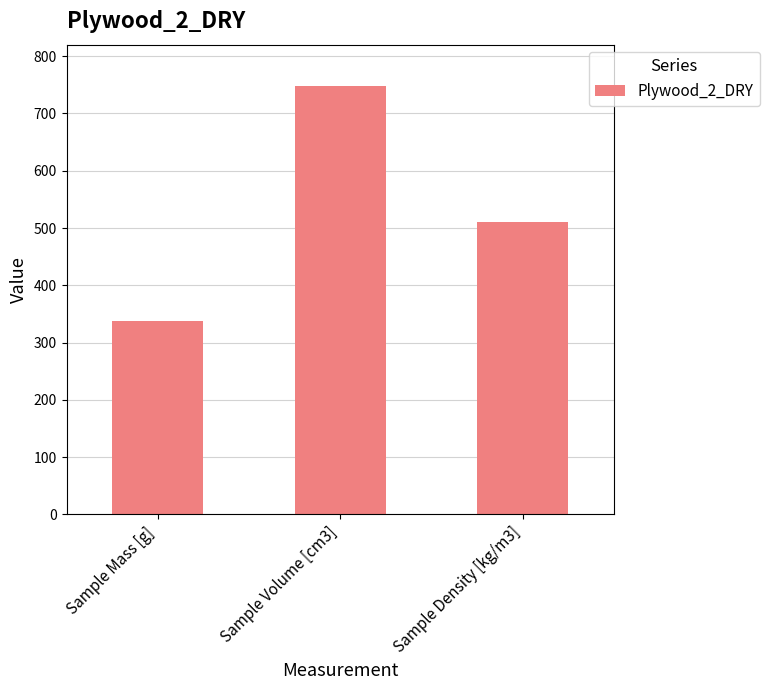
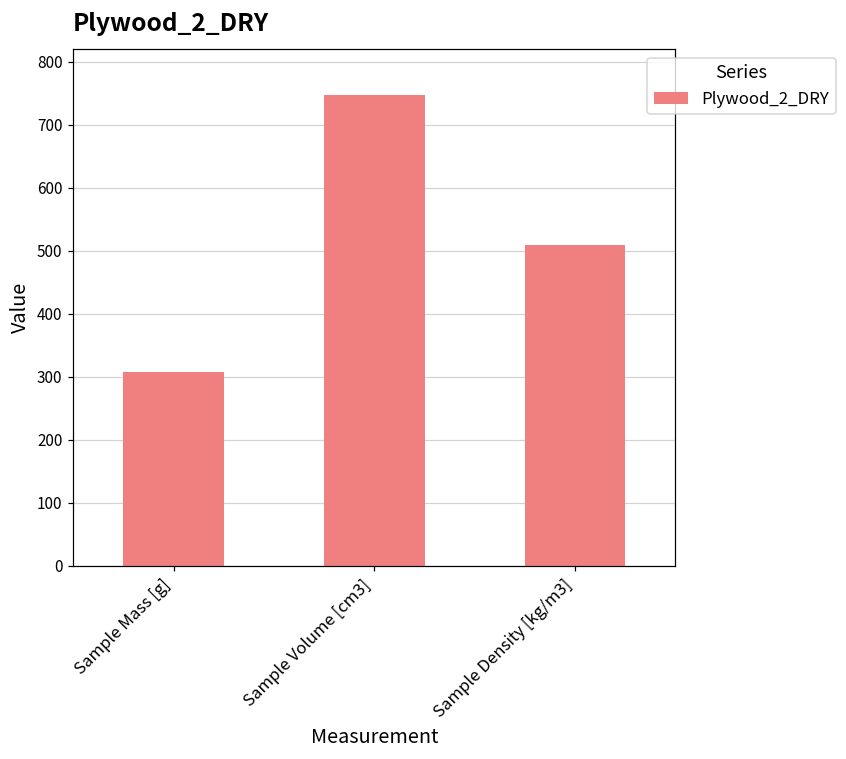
  {
-   "Sample Mass [g]": 340,
+   "Sample Mass [g]": 310,
    "Sample Volume [cm3]": 750,
    "Sample Density [kg/m3]": 510
  }
